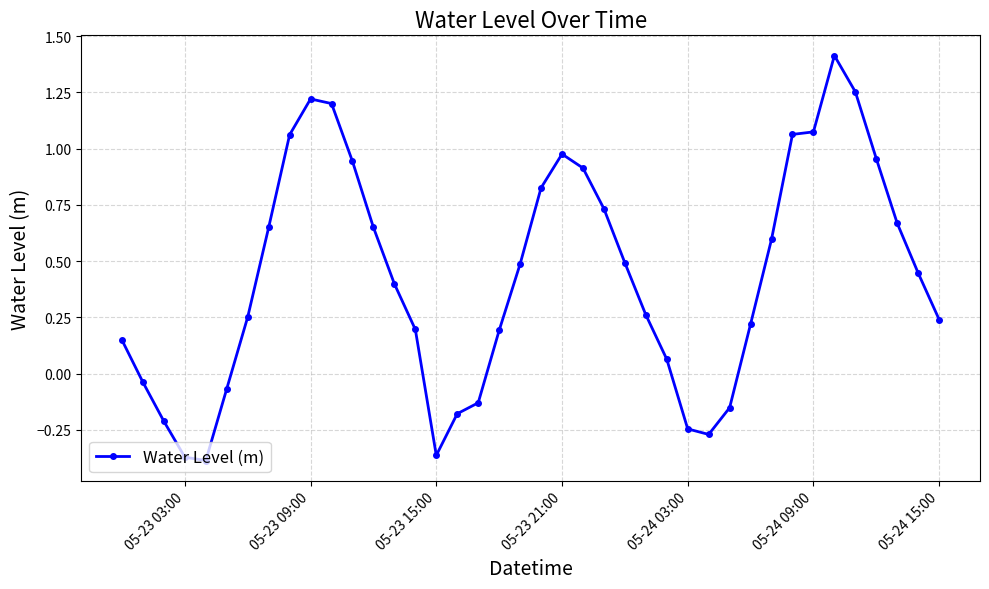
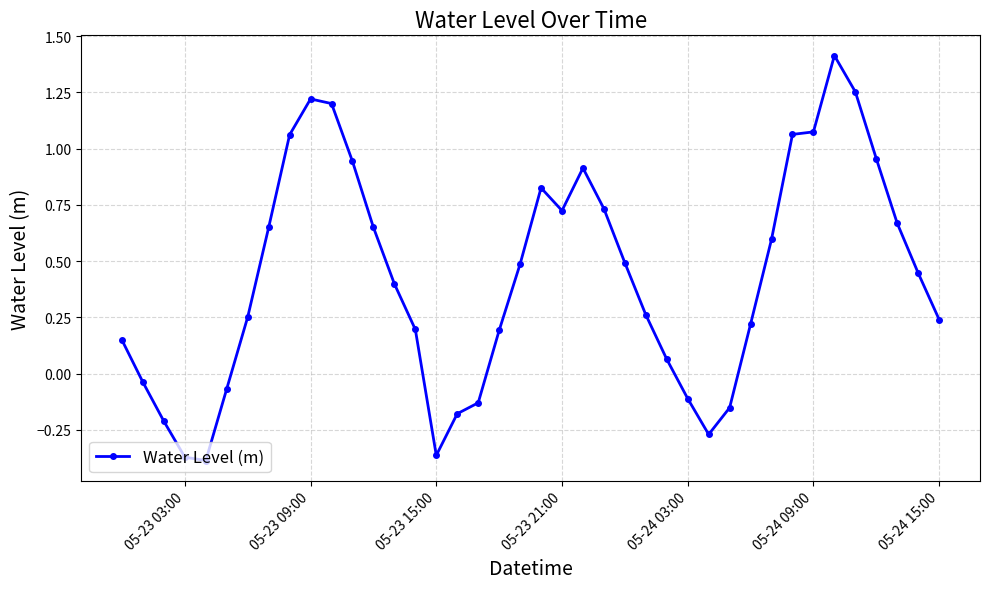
  {
    "05-23 09:00": 1.22,
    "05-23 15:00": -0.36,
-   "05-23 21:00": 0.98,
-   "05-24 03:00": -0.25,
+   "05-23 21:00": 0.72,
+   "05-24 03:00": -0.11,
    "05-24 09:00": 1.07,
    "05-24 15:00": 0.24
  }
